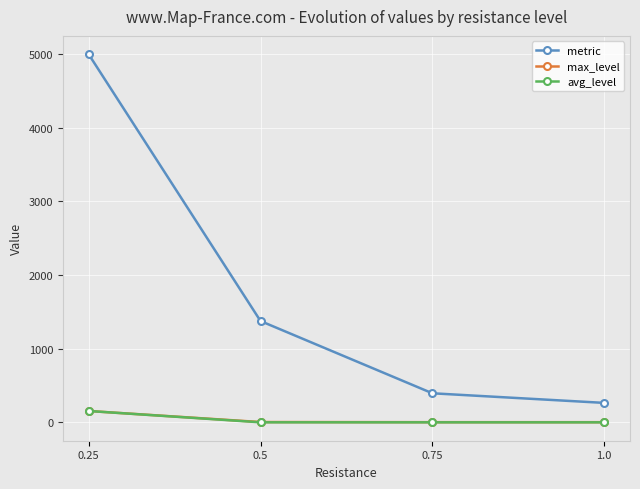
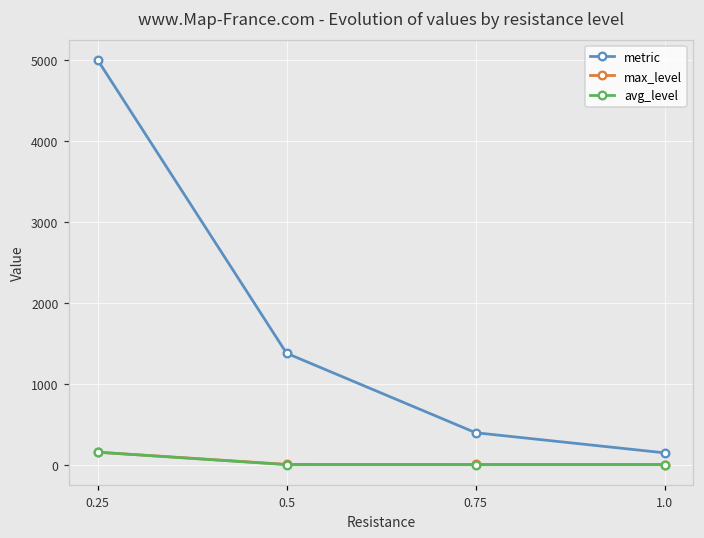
  {
    "metric": {
      "0.25": 5000,
      "0.5": 1400,
      "0.75": 400,
-     "1.0": 300
+     "1.0": 100
    },
    "avg_level": {
      "0.25": 200,
      "0.5": 0,
      "0.75": 0,
      "1.0": 0
    }
  }
